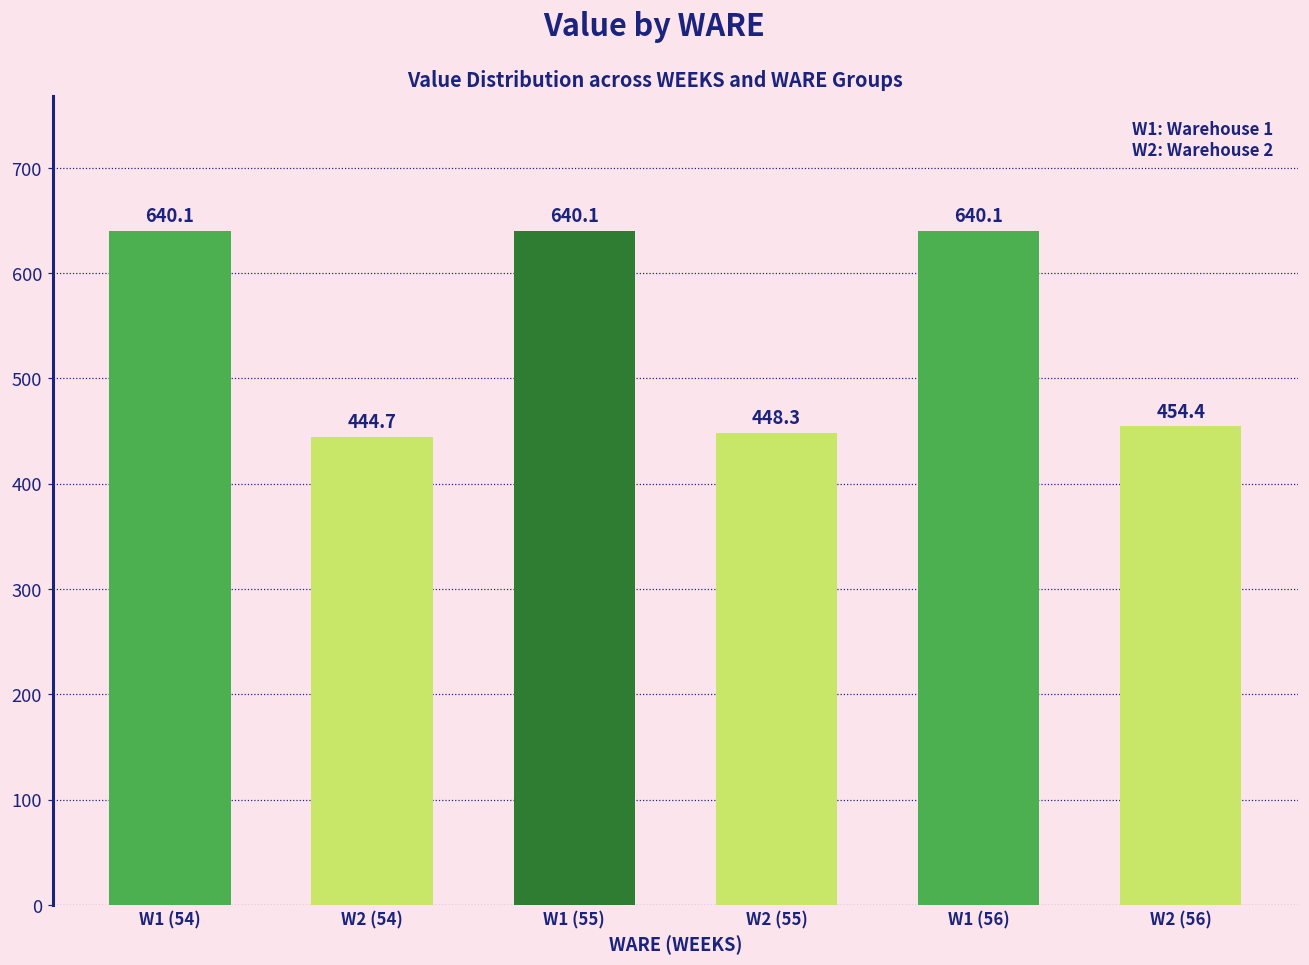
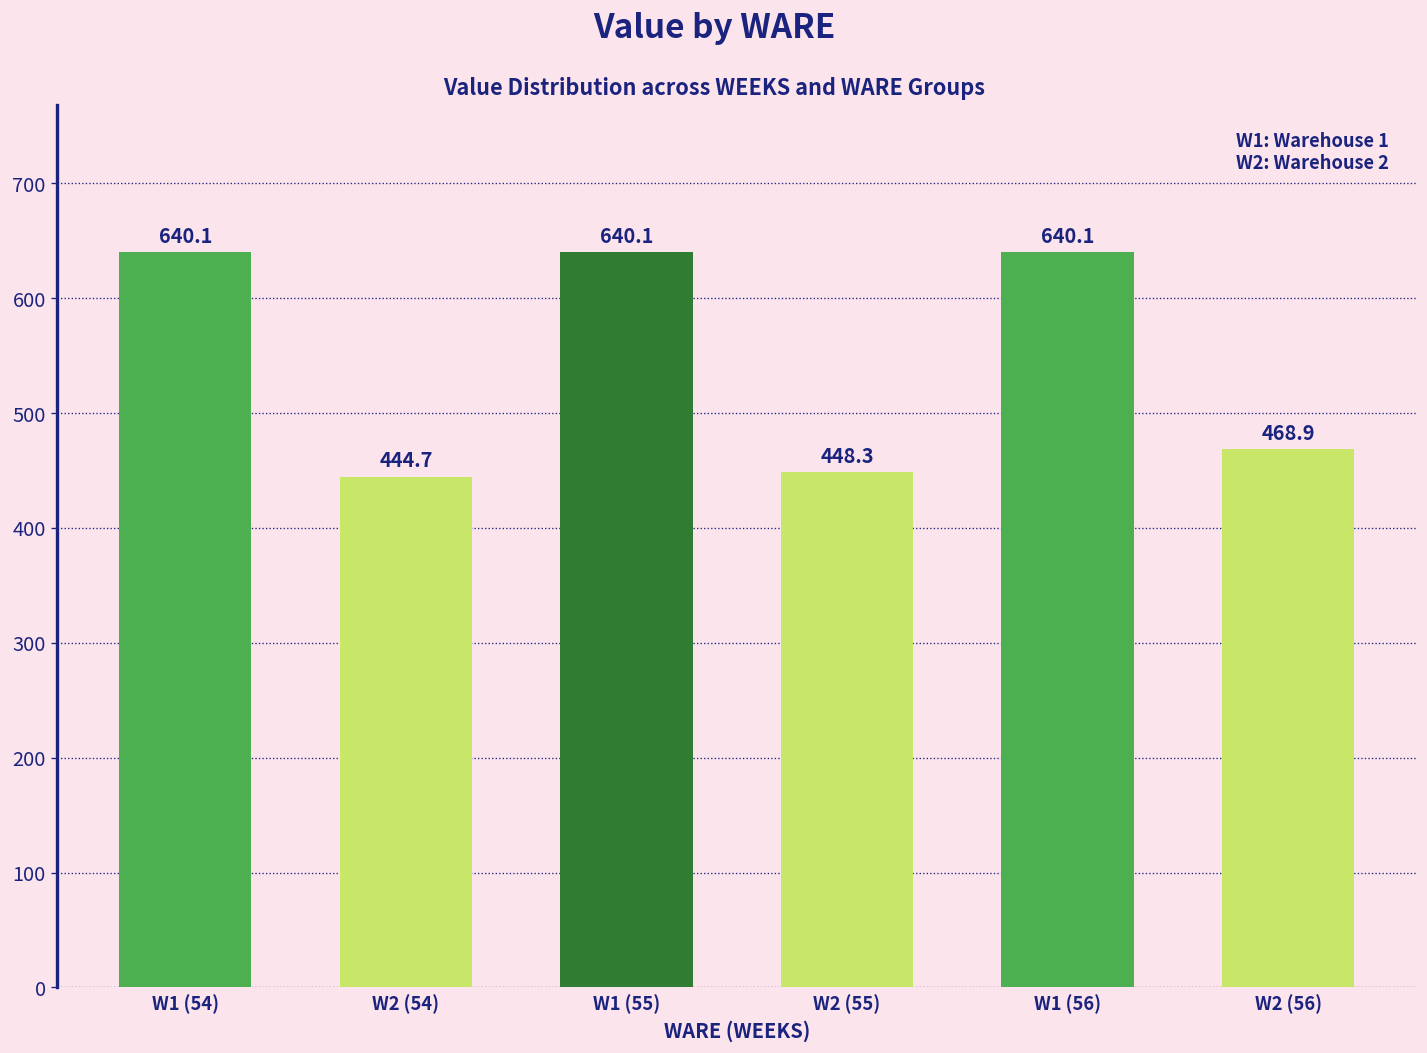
  {
    "W1 (54)": 640.1,
    "W2 (54)": 444.7,
    "W1 (55)": 640.1,
    "W2 (55)": 448.3,
    "W1 (56)": 640.1,
-   "W2 (56)": 454.4
+   "W2 (56)": 468.9
  }
